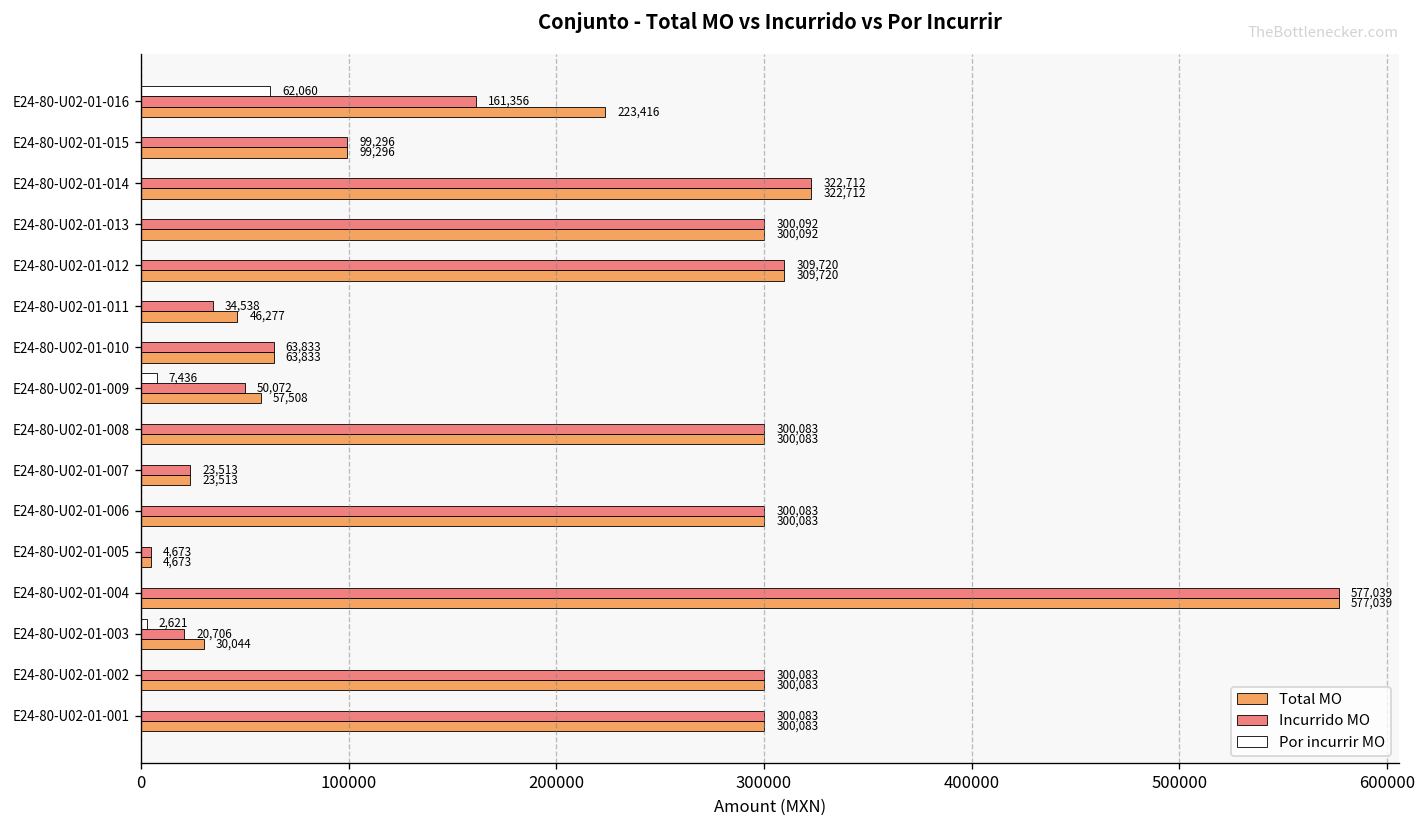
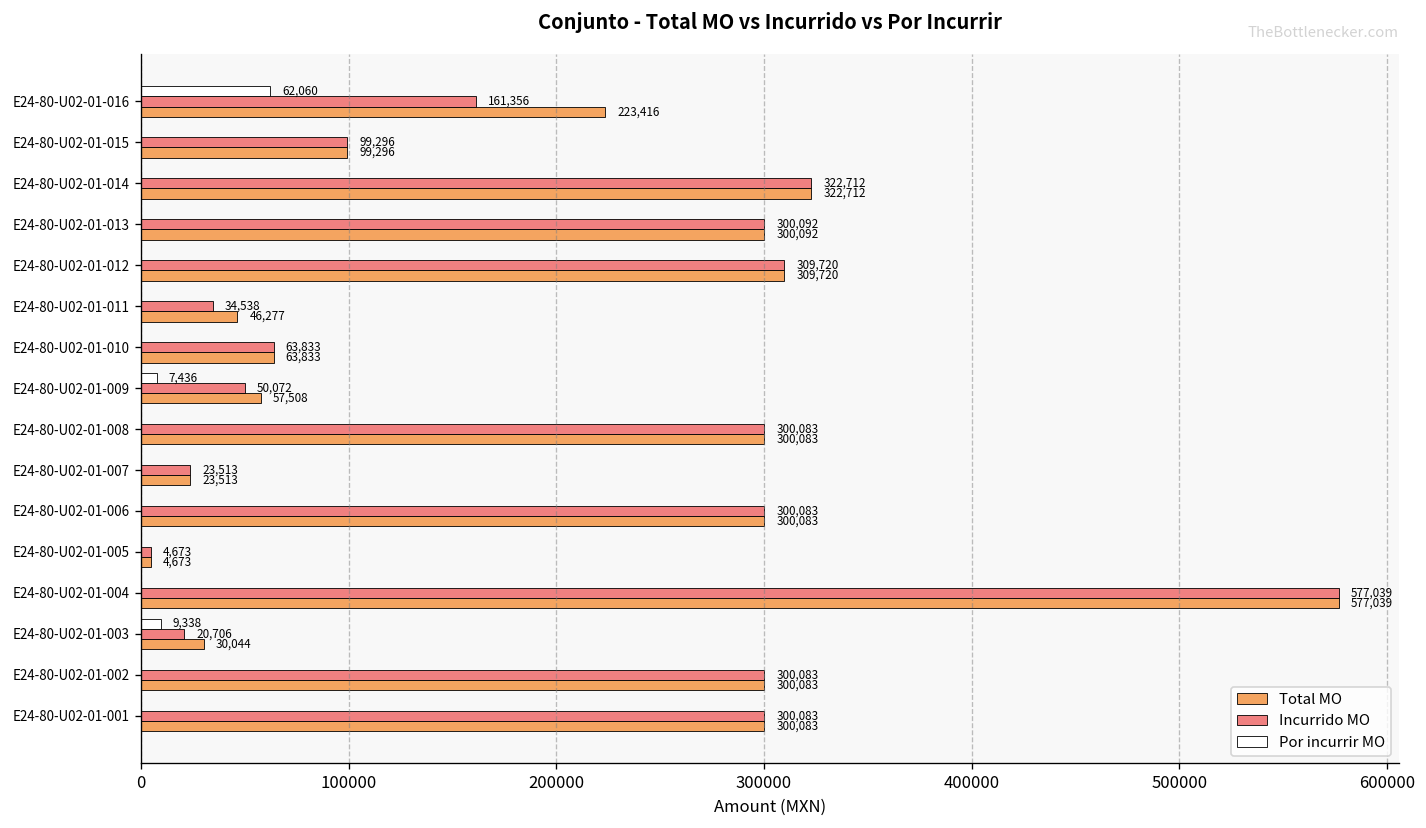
  {
    "Por incurrir MO": {
      "E24-80-U02-01-016": "62,060",
      "E24-80-U02-01-009": "7,436",
-     "E24-80-U02-01-003": "2,621"
+     "E24-80-U02-01-003": "9,338"
    }
  }
